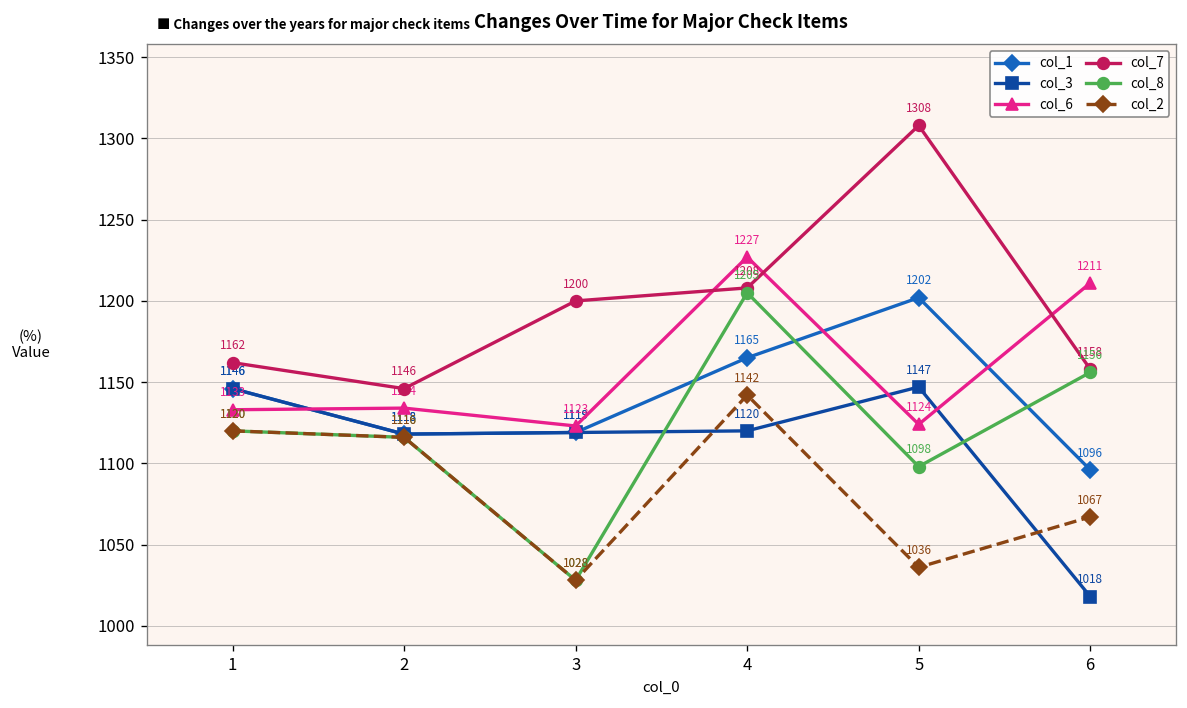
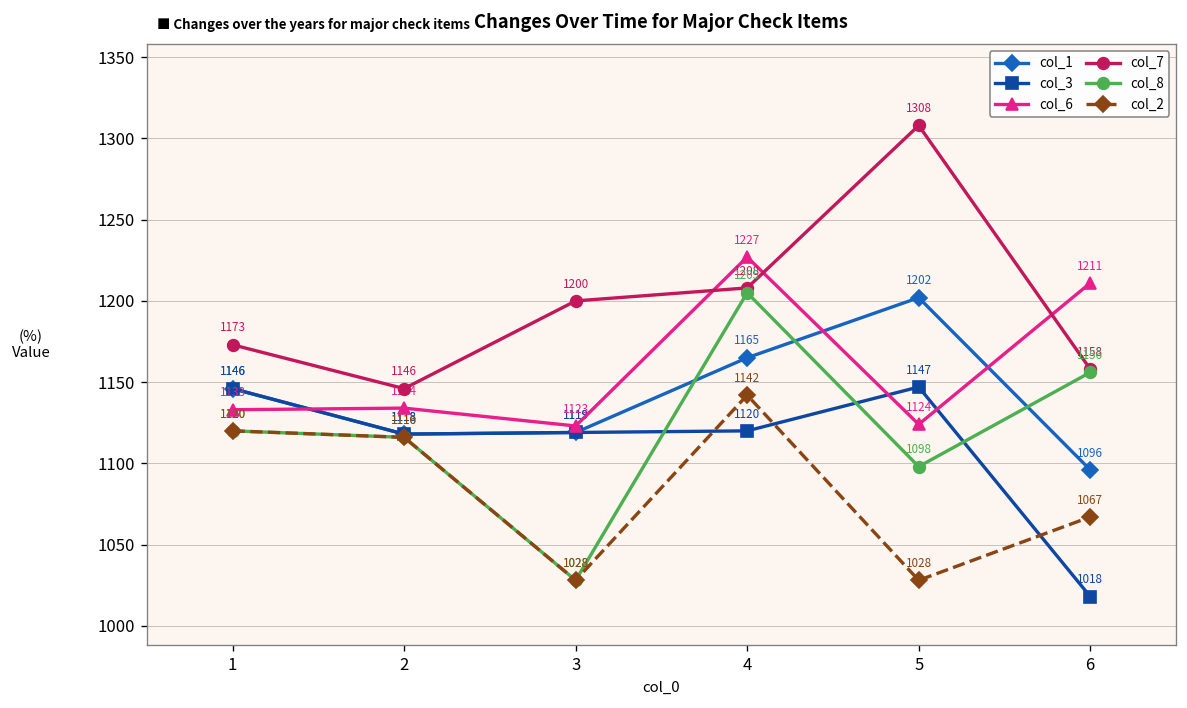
  {
    "col_6": {
      "4": 1227,
      "5": 1124,
      "6": 1211
    },
    "col_7": {
-     "1": 1162,
+     "1": 1173,
      "2": 1146,
      "3": 1200,
      "5": 1308
    },
    "col_8": {
      "5": 1098
    },
    "col_2": {
      "4": 1142,
-     "5": 1036,
+     "5": 1028,
      "6": 1067
    }
  }
